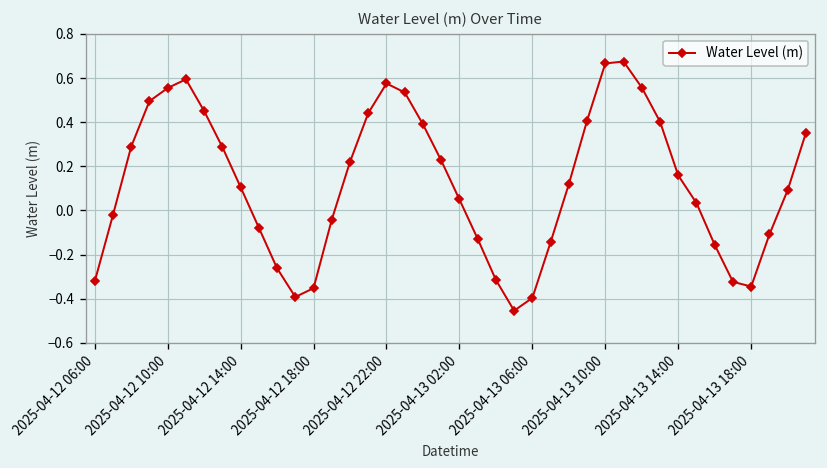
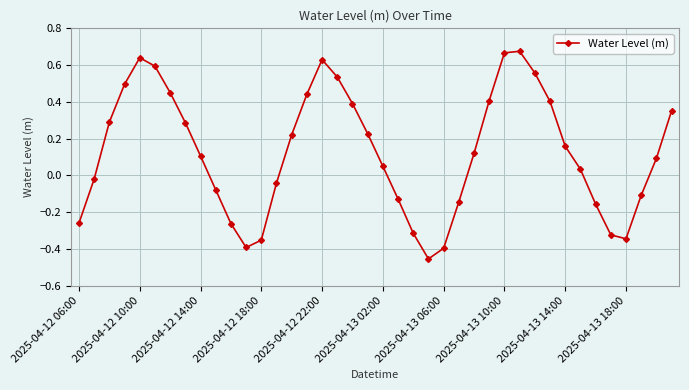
  {
-   "2025-04-12 06:00": -0.32,
-   "2025-04-12 10:00": 0.56,
+   "2025-04-12 06:00": -0.26,
+   "2025-04-12 10:00": 0.64,
    "2025-04-12 14:00": 0.11,
    "2025-04-12 18:00": -0.35,
-   "2025-04-12 22:00": 0.58,
+   "2025-04-12 22:00": 0.63,
    "2025-04-13 02:00": 0.05,
    "2025-04-13 06:00": -0.40,
    "2025-04-13 10:00": 0.67,
    "2025-04-13 14:00": 0.16,
    "2025-04-13 18:00": -0.34
  }
